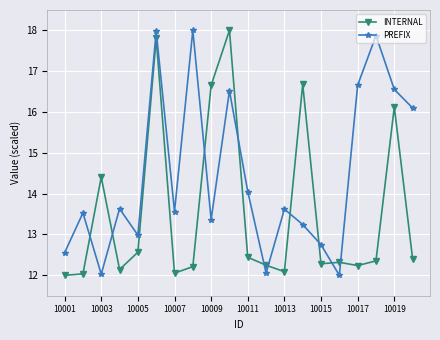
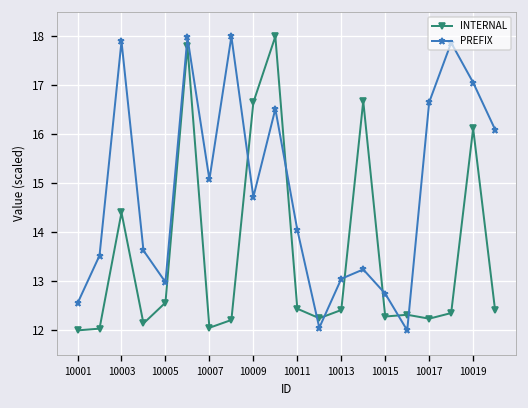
  {
    "INTERNAL": {
      "10001": 12.0,
      "10003": 14.4,
      "10005": 12.6,
      "10007": 12.1,
      "10009": 16.7,
      "10011": 12.4,
-     "10013": 12.1,
+     "10013": 12.4,
      "10015": 12.3,
      "10017": 12.2,
      "10019": 16.1
    },
    "PREFIX": {
      "10001": 12.6,
-     "10003": 12.0,
+     "10003": 17.9,
      "10005": 13.0,
-     "10007": 13.6,
-     "10009": 13.4,
+     "10007": 15.1,
+     "10009": 14.7,
      "10011": 14.1,
-     "10013": 13.6,
+     "10013": 13.1,
      "10015": 12.7,
      "10017": 16.7,
-     "10019": 16.6
+     "10019": 17.1
    }
  }
